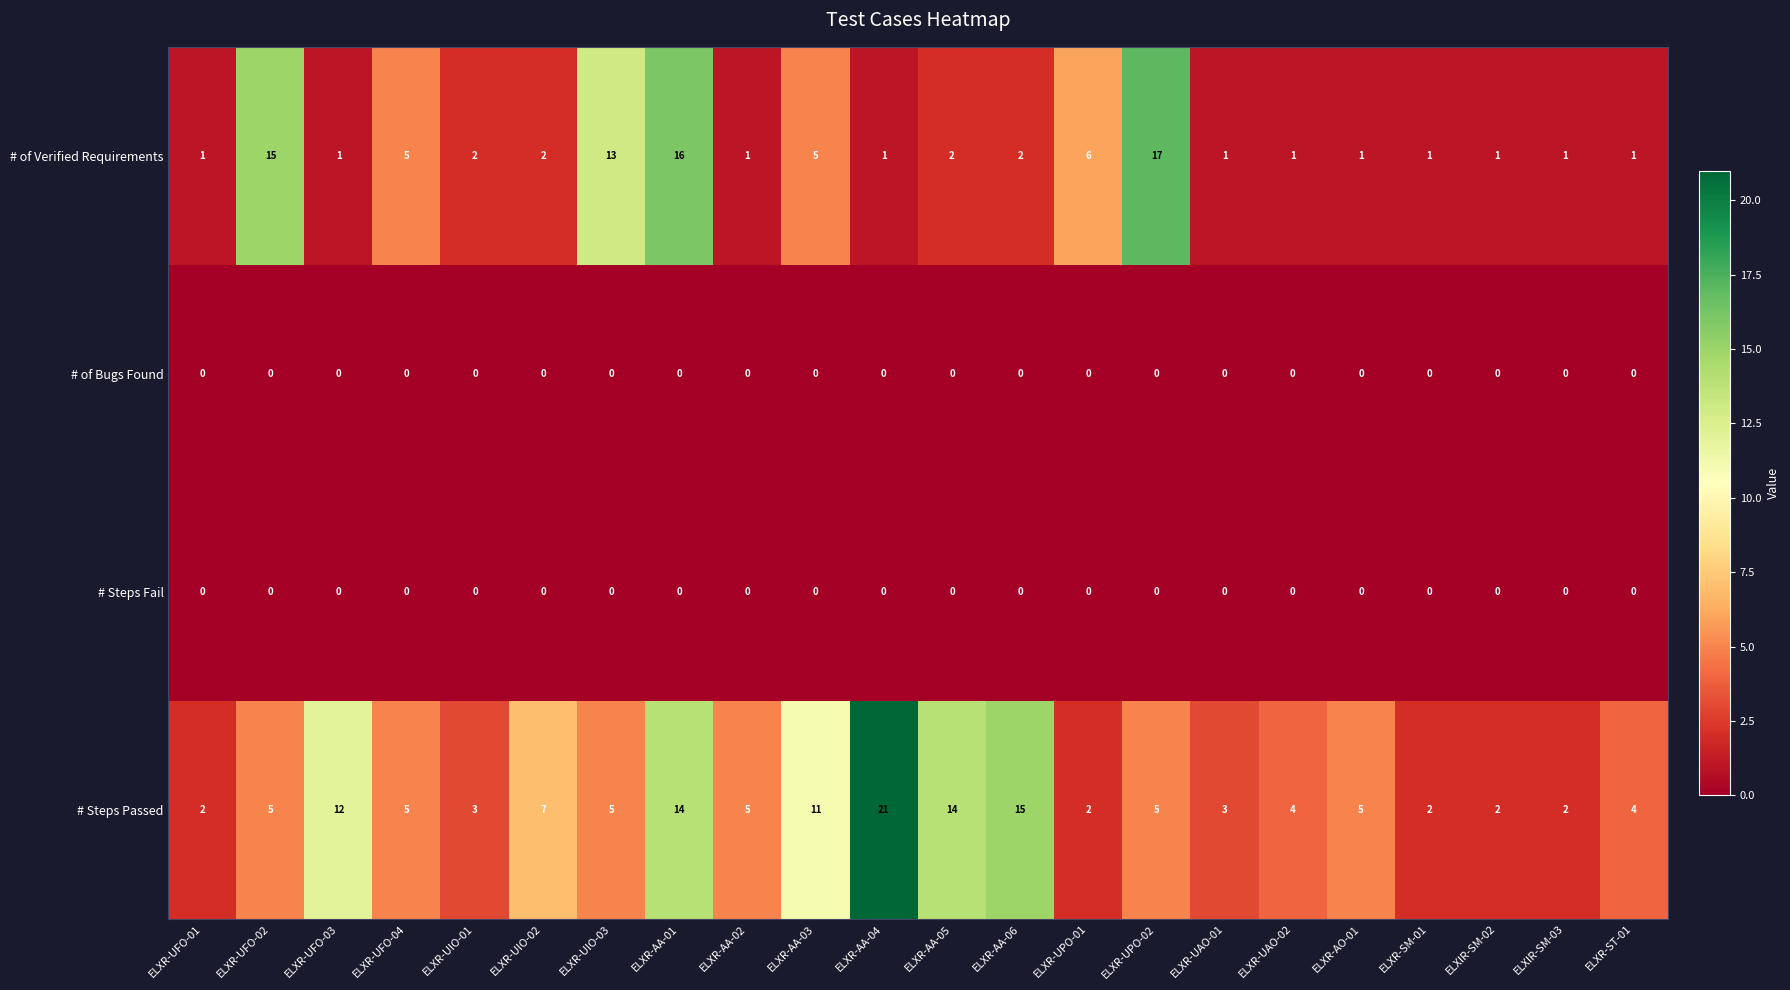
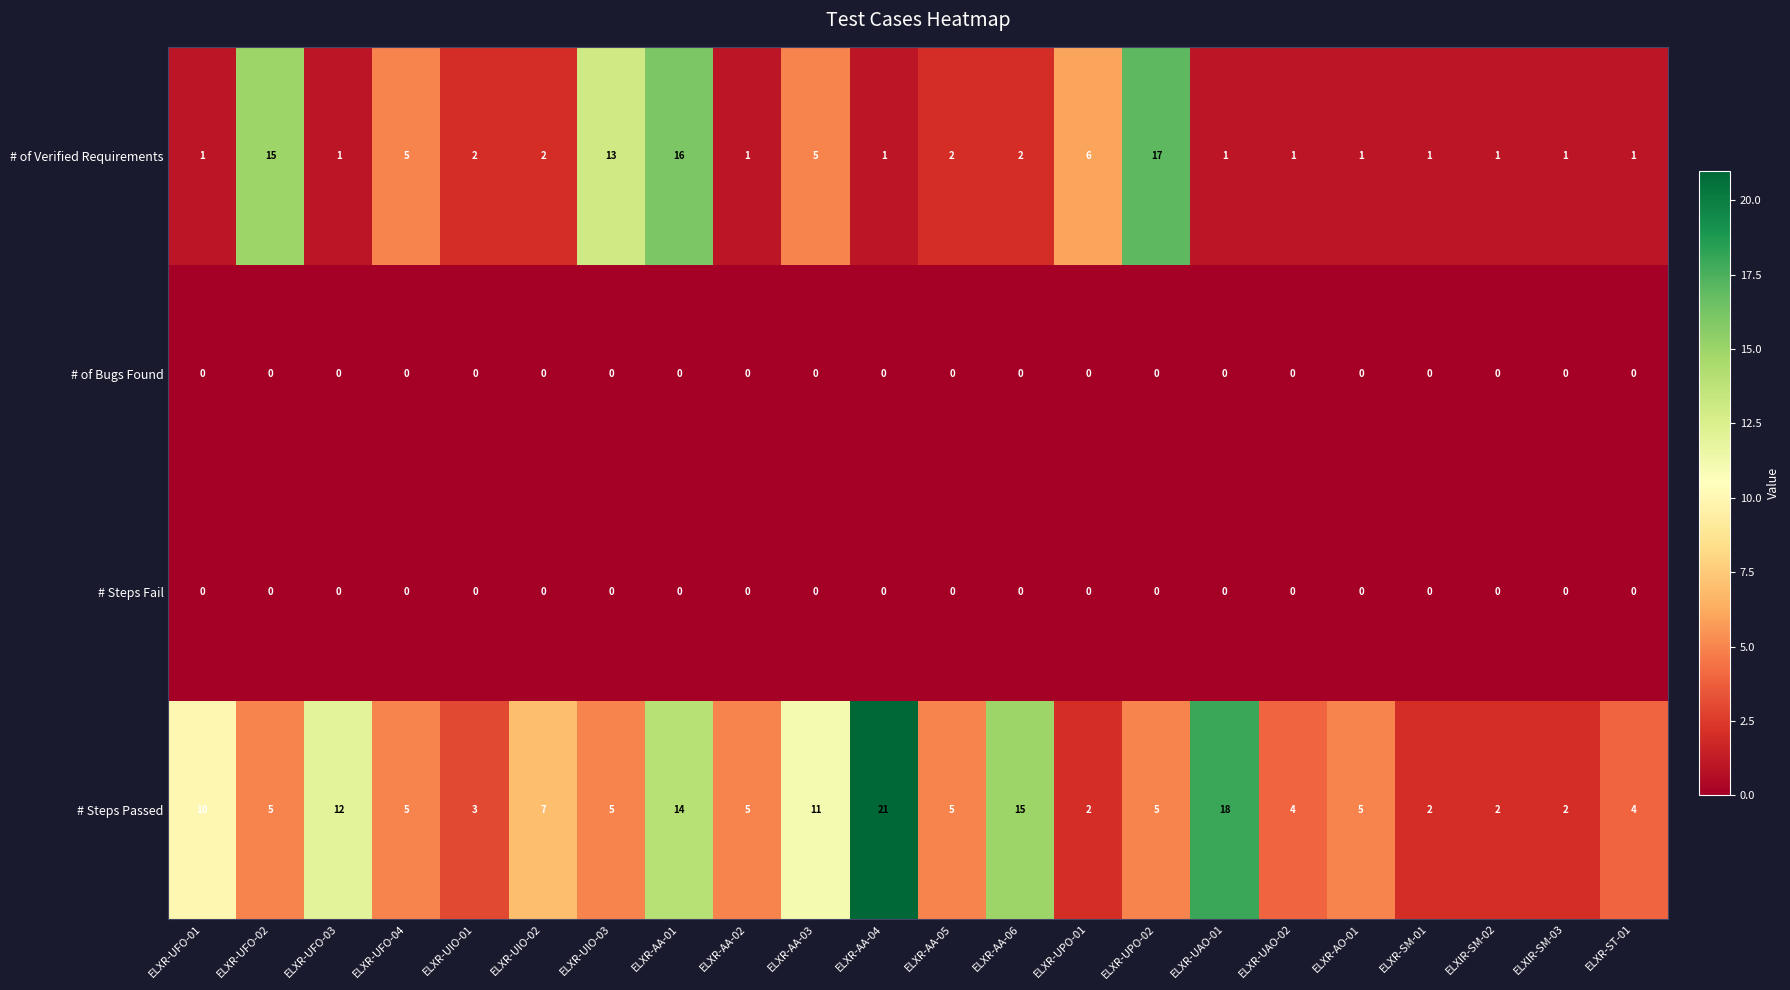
  {
    "# of Verified Requirements": {
      "ELXR-UFO-01": 1,
      "ELXR-UFO-02": 15,
      "ELXR-UFO-03": 1,
      "ELXR-UFO-04": 5,
      "ELXR-UIO-01": 2,
      "ELXR-UIO-02": 2,
      "ELXR-UIO-03": 13,
      "ELXR-AA-01": 16,
      "ELXR-AA-02": 1,
      "ELXR-AA-03": 5,
      "ELXR-AA-04": 1,
      "ELXR-AA-05": 2,
      "ELXR-AA-06": 2,
      "ELXR-UPO-01": 6,
      "ELXR-UPO-02": 17,
      "ELXR-UAO-01": 1,
      "ELXR-UAO-02": 1,
      "ELXR-AO-01": 1,
      "ELXR-SM-01": 1,
      "ELXIR-SM-02": 1,
      "ELXIR-SM-03": 1,
      "ELXR-ST-01": 1
    },
    "# of Bugs Found": {
      "ELXR-UFO-01": 0,
      "ELXR-UFO-02": 0,
      "ELXR-UFO-03": 0,
      "ELXR-UFO-04": 0,
      "ELXR-UIO-01": 0,
      "ELXR-UIO-02": 0,
      "ELXR-UIO-03": 0,
      "ELXR-AA-01": 0,
      "ELXR-AA-02": 0,
      "ELXR-AA-03": 0,
      "ELXR-AA-04": 0,
      "ELXR-AA-05": 0,
      "ELXR-AA-06": 0,
      "ELXR-UPO-01": 0,
      "ELXR-UPO-02": 0,
      "ELXR-UAO-01": 0,
      "ELXR-UAO-02": 0,
      "ELXR-AO-01": 0,
      "ELXR-SM-01": 0,
      "ELXIR-SM-02": 0,
      "ELXIR-SM-03": 0,
      "ELXR-ST-01": 0
    },
    "# Steps Fail": {
      "ELXR-UFO-01": 0,
      "ELXR-UFO-02": 0,
      "ELXR-UFO-03": 0,
      "ELXR-UFO-04": 0,
      "ELXR-UIO-01": 0,
      "ELXR-UIO-02": 0,
      "ELXR-UIO-03": 0,
      "ELXR-AA-01": 0,
      "ELXR-AA-02": 0,
      "ELXR-AA-03": 0,
      "ELXR-AA-04": 0,
      "ELXR-AA-05": 0,
      "ELXR-AA-06": 0,
      "ELXR-UPO-01": 0,
      "ELXR-UPO-02": 0,
      "ELXR-UAO-01": 0,
      "ELXR-UAO-02": 0,
      "ELXR-AO-01": 0,
      "ELXR-SM-01": 0,
      "ELXIR-SM-02": 0,
      "ELXIR-SM-03": 0,
      "ELXR-ST-01": 0
    },
    "# Steps Passed": {
-     "ELXR-UFO-01": 2,
+     "ELXR-UFO-01": 10,
      "ELXR-UFO-02": 5,
      "ELXR-UFO-03": 12,
      "ELXR-UFO-04": 5,
      "ELXR-UIO-01": 3,
      "ELXR-UIO-02": 7,
      "ELXR-UIO-03": 5,
      "ELXR-AA-01": 14,
      "ELXR-AA-02": 5,
      "ELXR-AA-03": 11,
      "ELXR-AA-04": 21,
-     "ELXR-AA-05": 14,
+     "ELXR-AA-05": 5,
      "ELXR-AA-06": 15,
      "ELXR-UPO-01": 2,
      "ELXR-UPO-02": 5,
-     "ELXR-UAO-01": 3,
+     "ELXR-UAO-01": 18,
      "ELXR-UAO-02": 4,
      "ELXR-AO-01": 5,
      "ELXR-SM-01": 2,
      "ELXIR-SM-02": 2,
      "ELXIR-SM-03": 2,
      "ELXR-ST-01": 4
    }
  }
